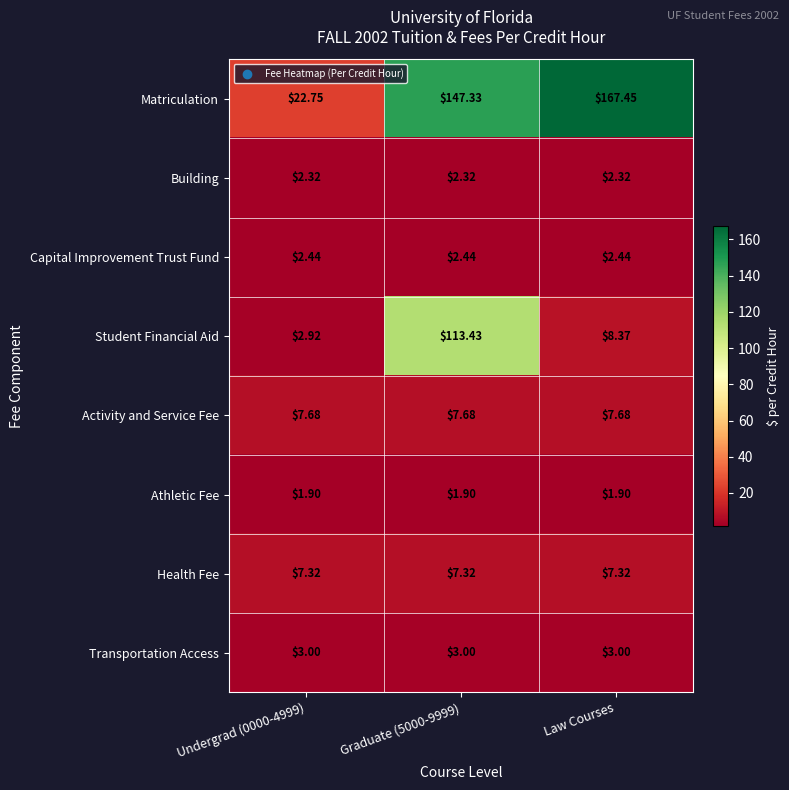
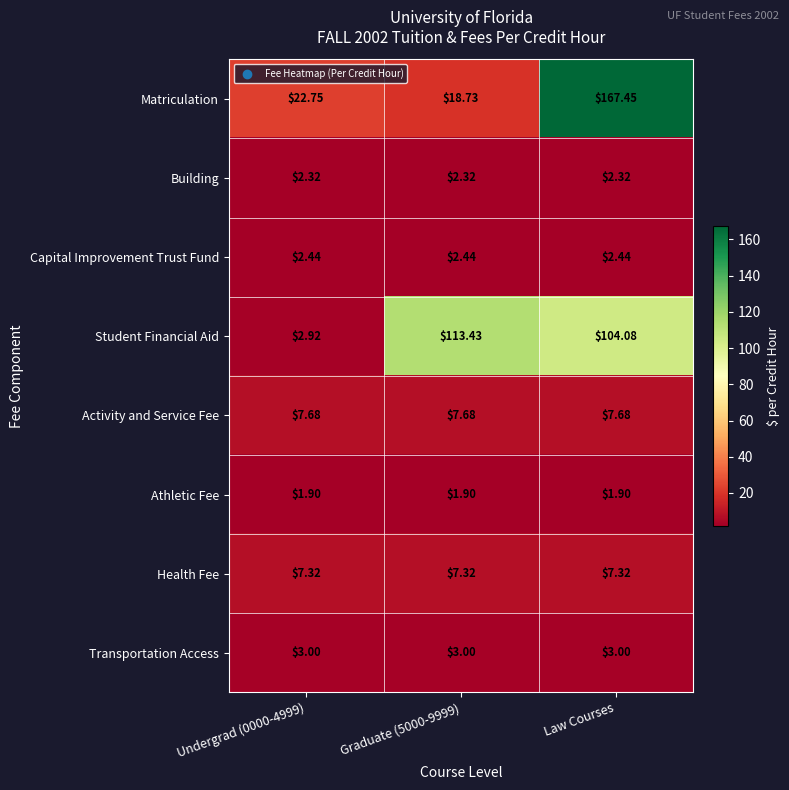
  {
    "Matriculation": {
      "Undergrad (0000-4999)": "$22.75",
-     "Graduate (5000-9999)": "$147.33",
+     "Graduate (5000-9999)": "$18.73",
      "Law Courses": "$167.45"
    },
    "Building": {
      "Undergrad (0000-4999)": "$2.32",
      "Graduate (5000-9999)": "$2.32",
      "Law Courses": "$2.32"
    },
    "Capital Improvement Trust Fund": {
      "Undergrad (0000-4999)": "$2.44",
      "Graduate (5000-9999)": "$2.44",
      "Law Courses": "$2.44"
    },
    "Student Financial Aid": {
      "Undergrad (0000-4999)": "$2.92",
      "Graduate (5000-9999)": "$113.43",
-     "Law Courses": "$8.37"
+     "Law Courses": "$104.08"
    },
    "Activity and Service Fee": {
      "Undergrad (0000-4999)": "$7.68",
      "Graduate (5000-9999)": "$7.68",
      "Law Courses": "$7.68"
    },
    "Athletic Fee": {
      "Undergrad (0000-4999)": "$1.90",
      "Graduate (5000-9999)": "$1.90",
      "Law Courses": "$1.90"
    },
    "Health Fee": {
      "Undergrad (0000-4999)": "$7.32",
      "Graduate (5000-9999)": "$7.32",
      "Law Courses": "$7.32"
    },
    "Transportation Access": {
      "Undergrad (0000-4999)": "$3.00",
      "Graduate (5000-9999)": "$3.00",
      "Law Courses": "$3.00"
    }
  }
